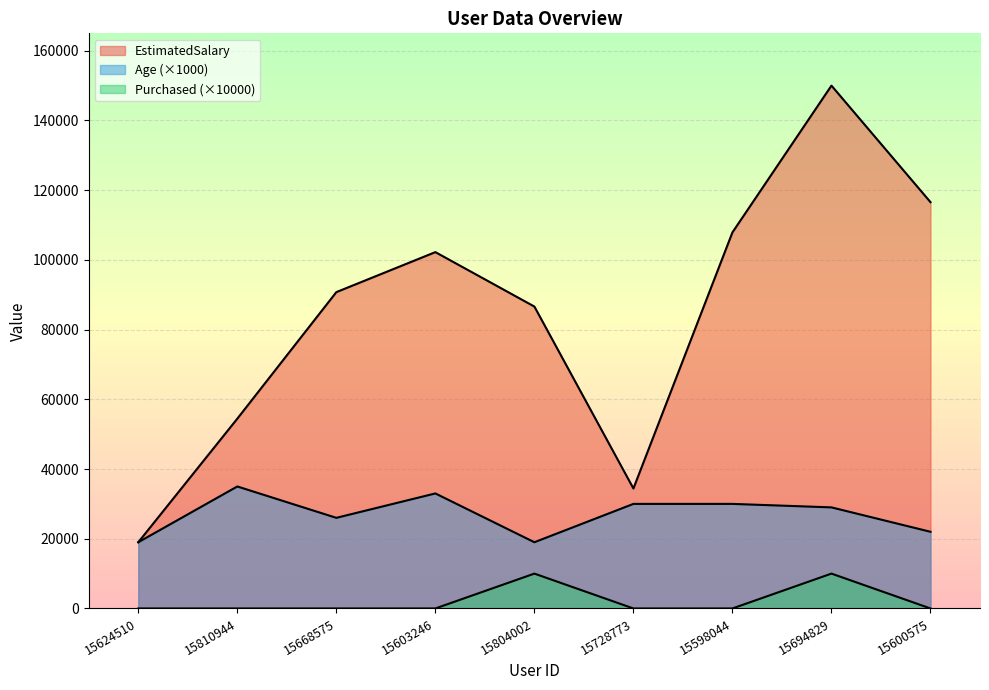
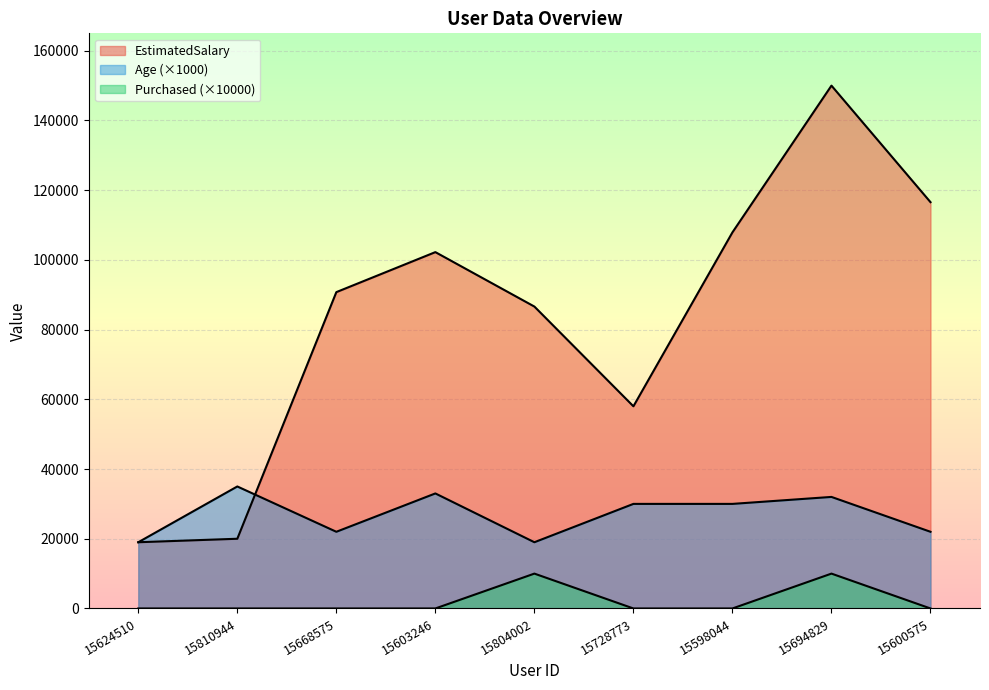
  {
    "EstimatedSalary": {
-     "15810944": 54000,
+     "15810944": 20000,
      "15668575": 91000,
      "15603246": 102000,
      "15804002": 87000,
-     "15728773": 34000,
+     "15728773": 58000,
      "15598044": 108000,
      "15694829": 150000,
      "15600575": 117000
    },
    "Age (×1000)": {
      "15810944": 35000,
-     "15668575": 26000,
+     "15668575": 22000,
      "15603246": 33000,
      "15804002": 19000,
      "15728773": 30000,
      "15598044": 30000,
-     "15694829": 29000,
+     "15694829": 32000,
      "15600575": 22000
    },
    "Purchased (×10000)": {
      "15624510": 0,
      "15810944": 0,
      "15668575": 0,
      "15603246": 0,
      "15804002": 10000,
      "15728773": 0,
      "15598044": 0,
      "15694829": 10000,
      "15600575": 0
    }
  }
